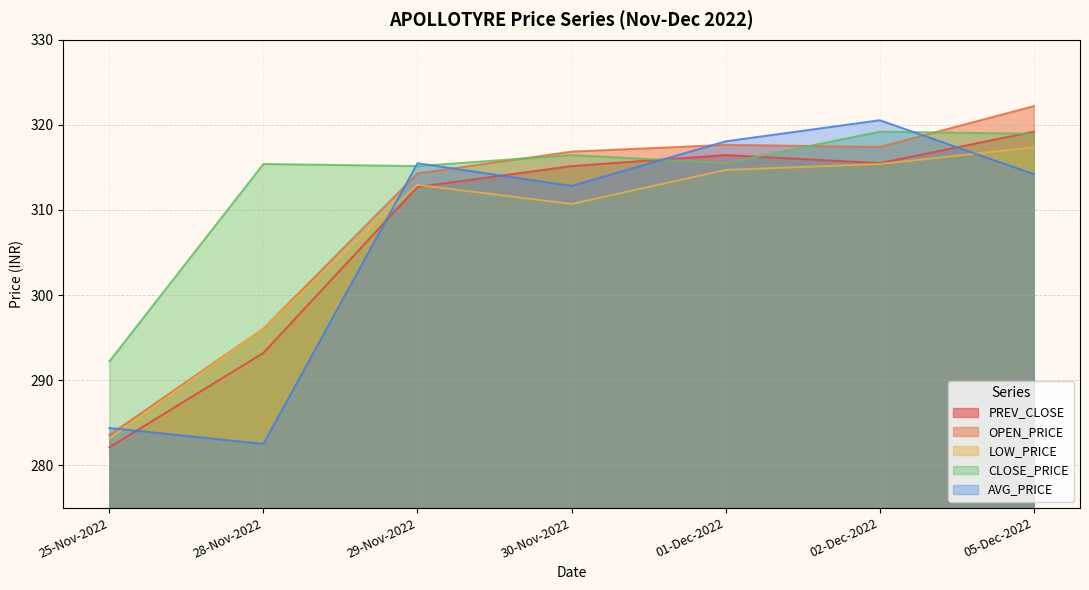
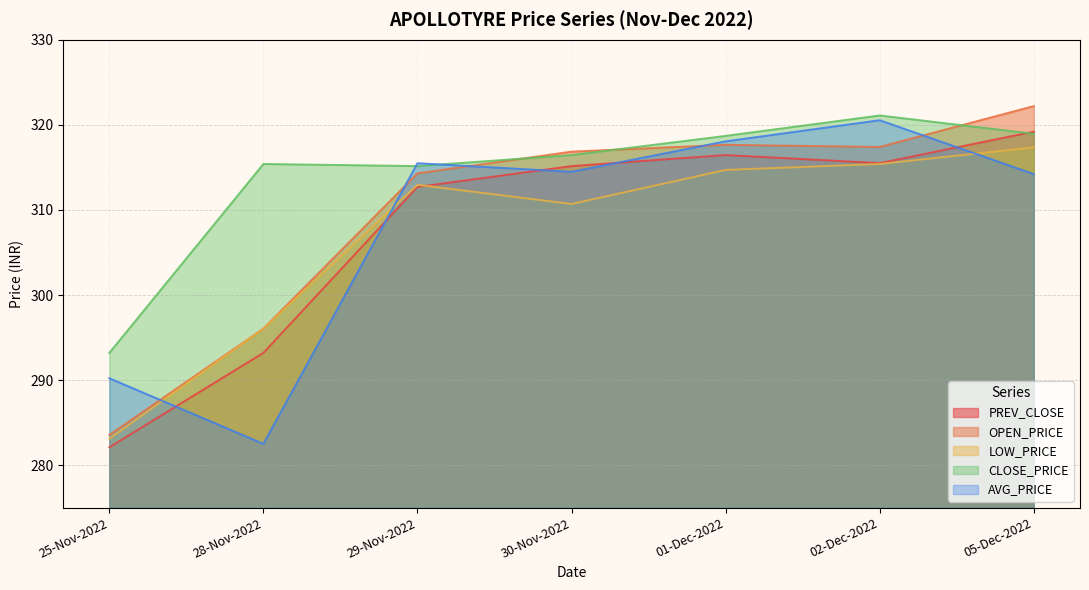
  {
    "CLOSE_PRICE": {
-     "25-Nov-2022": 292,
+     "25-Nov-2022": 293,
      "28-Nov-2022": 315,
      "29-Nov-2022": 315,
      "30-Nov-2022": 316,
-     "01-Dec-2022": 316,
-     "02-Dec-2022": 319
+     "01-Dec-2022": 319,
+     "02-Dec-2022": 321
    },
    "AVG_PRICE": {
-     "25-Nov-2022": 284,
+     "25-Nov-2022": 290,
      "28-Nov-2022": 283,
      "29-Nov-2022": 315,
-     "30-Nov-2022": 313,
+     "30-Nov-2022": 314,
      "01-Dec-2022": 318,
      "02-Dec-2022": 321,
      "05-Dec-2022": 314
    }
  }
